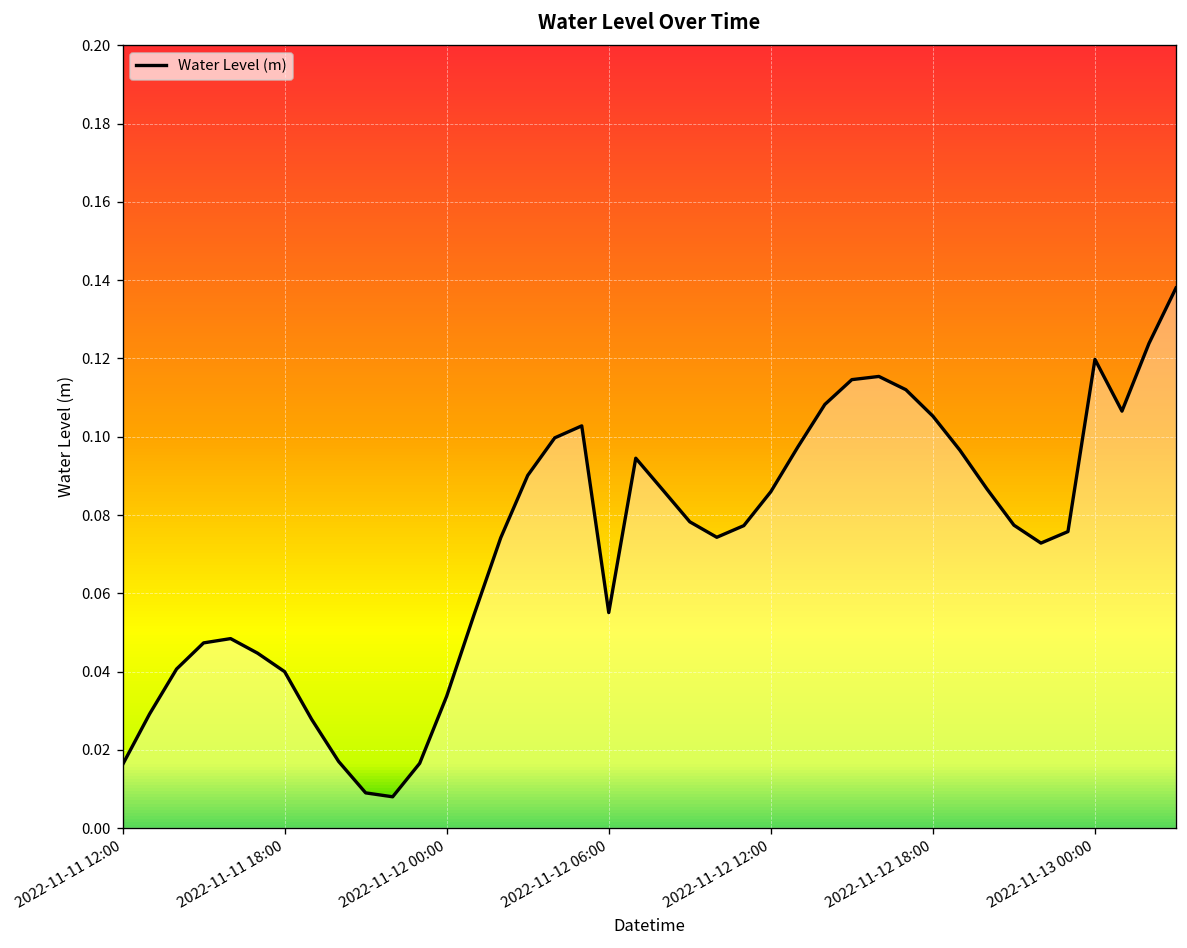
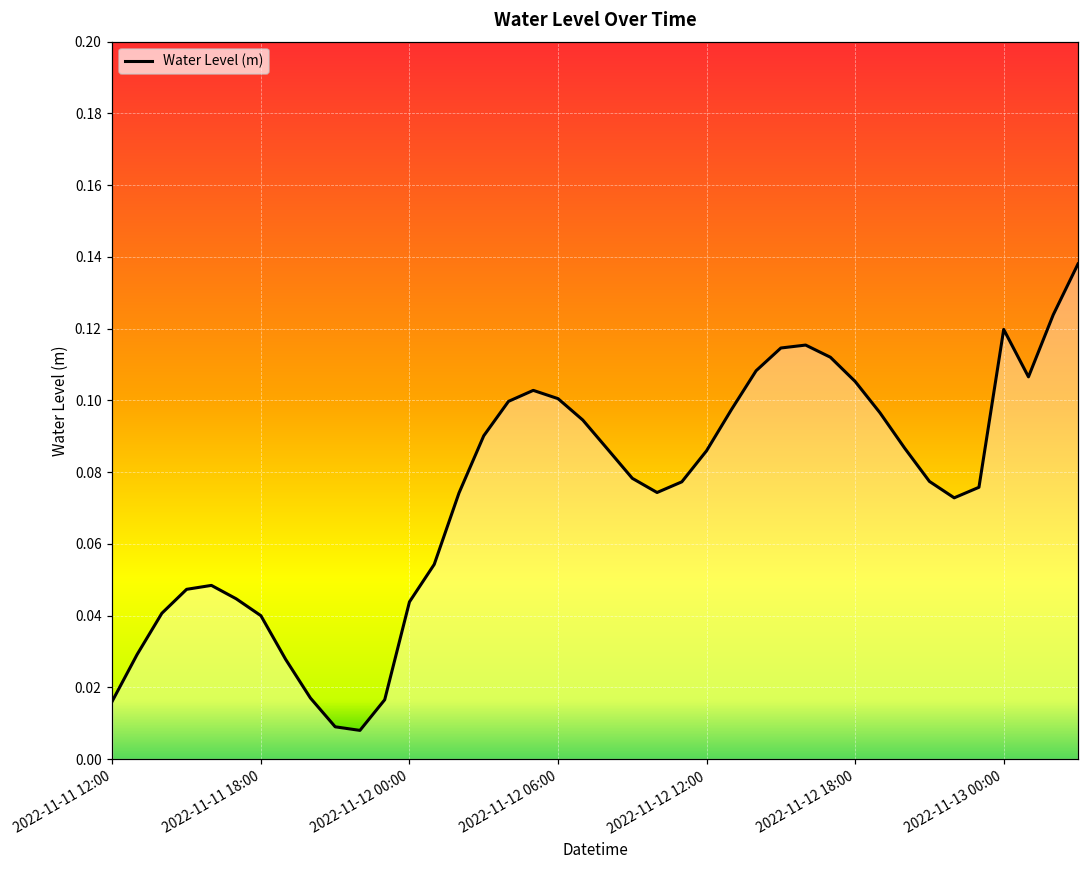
  {
    "2022-11-11 12:00": 0.016,
    "2022-11-11 18:00": 0.040,
-   "2022-11-12 00:00": 0.034,
-   "2022-11-12 06:00": 0.055,
+   "2022-11-12 00:00": 0.044,
+   "2022-11-12 06:00": 0.100,
    "2022-11-12 12:00": 0.086,
    "2022-11-12 18:00": 0.105,
    "2022-11-13 00:00": 0.120
  }
